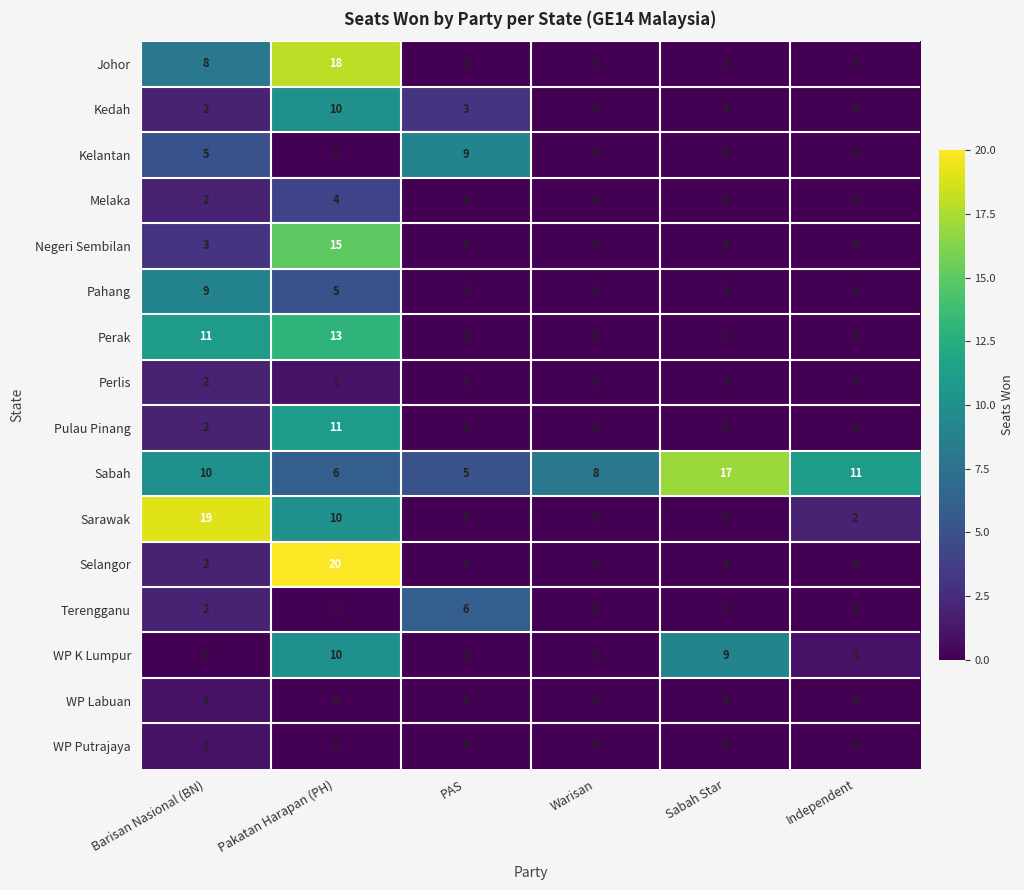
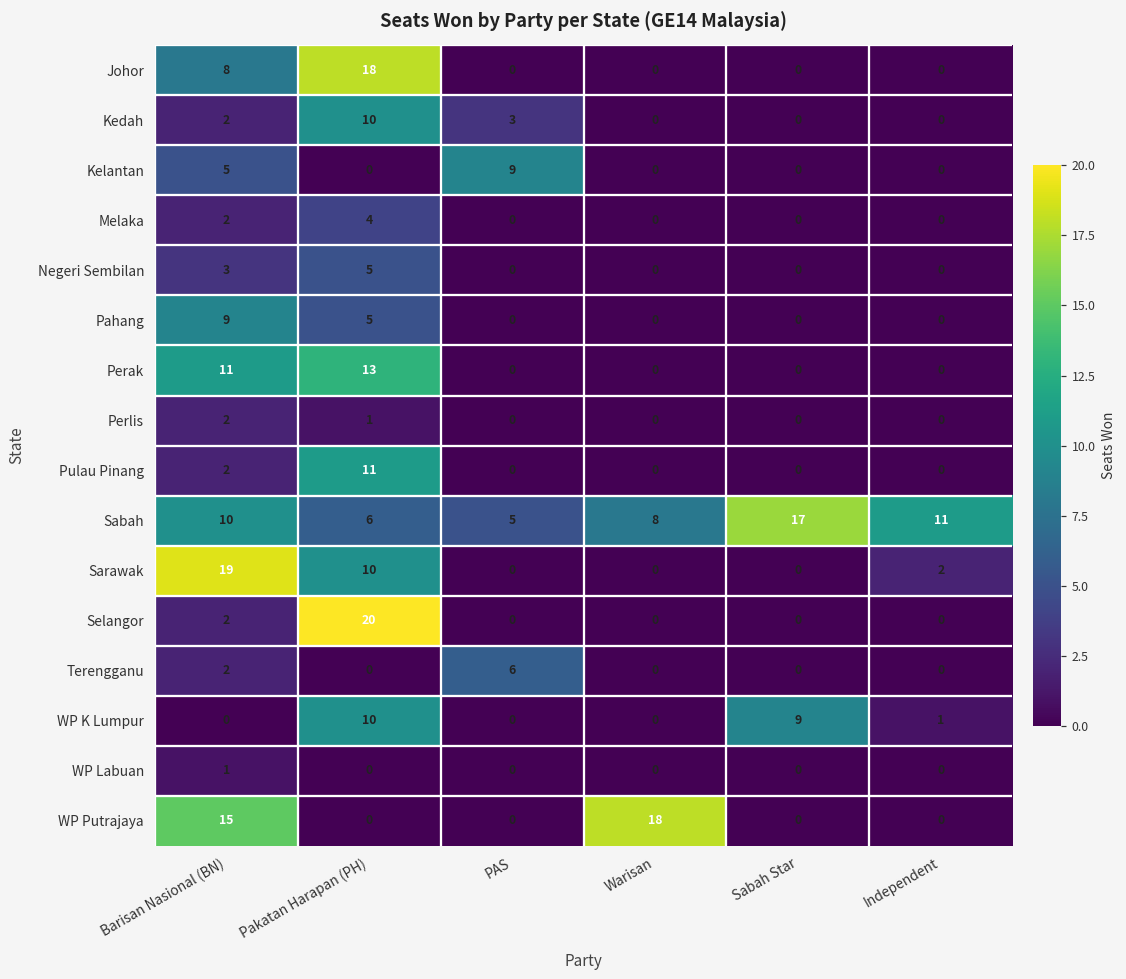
  {
    "Johor": {
      "Barisan Nasional (BN)": 8,
      "Pakatan Harapan (PH)": 18,
      "PAS": 0,
      "Warisan": 0,
      "Sabah Star": 0,
      "Independent": 0
    },
    "Kedah": {
      "Barisan Nasional (BN)": 2,
      "Pakatan Harapan (PH)": 10,
      "PAS": 3,
      "Warisan": 0,
      "Sabah Star": 0,
      "Independent": 0
    },
    "Kelantan": {
      "Barisan Nasional (BN)": 5,
      "Pakatan Harapan (PH)": 0,
      "PAS": 9,
      "Warisan": 0,
      "Sabah Star": 0,
      "Independent": 0
    },
    "Melaka": {
      "Barisan Nasional (BN)": 2,
      "Pakatan Harapan (PH)": 4,
      "PAS": 0,
      "Warisan": 0,
      "Sabah Star": 0,
      "Independent": 0
    },
    "Negeri Sembilan": {
      "Barisan Nasional (BN)": 3,
-     "Pakatan Harapan (PH)": 15,
+     "Pakatan Harapan (PH)": 5,
      "PAS": 0,
      "Warisan": 0,
      "Sabah Star": 0,
      "Independent": 0
    },
    "Pahang": {
      "Barisan Nasional (BN)": 9,
      "Pakatan Harapan (PH)": 5,
      "PAS": 0,
      "Warisan": 0,
      "Sabah Star": 0,
      "Independent": 0
    },
    "Perak": {
      "Barisan Nasional (BN)": 11,
      "Pakatan Harapan (PH)": 13,
      "PAS": 0,
      "Warisan": 0,
      "Sabah Star": 0,
      "Independent": 0
    },
    "Perlis": {
      "Barisan Nasional (BN)": 2,
      "Pakatan Harapan (PH)": 1,
      "PAS": 0,
      "Warisan": 0,
      "Sabah Star": 0,
      "Independent": 0
    },
    "Pulau Pinang": {
      "Barisan Nasional (BN)": 2,
      "Pakatan Harapan (PH)": 11,
      "PAS": 0,
      "Warisan": 0,
      "Sabah Star": 0,
      "Independent": 0
    },
    "Sabah": {
      "Barisan Nasional (BN)": 10,
      "Pakatan Harapan (PH)": 6,
      "PAS": 5,
      "Warisan": 8,
      "Sabah Star": 17,
      "Independent": 11
    },
    "Sarawak": {
      "Barisan Nasional (BN)": 19,
      "Pakatan Harapan (PH)": 10,
      "PAS": 0,
      "Warisan": 0,
      "Sabah Star": 0,
      "Independent": 2
    },
    "Selangor": {
      "Barisan Nasional (BN)": 2,
      "Pakatan Harapan (PH)": 20,
      "PAS": 0,
      "Warisan": 0,
      "Sabah Star": 0,
      "Independent": 0
    },
    "Terengganu": {
      "Barisan Nasional (BN)": 2,
      "Pakatan Harapan (PH)": 0,
      "PAS": 6,
      "Warisan": 0,
      "Sabah Star": 0,
      "Independent": 0
    },
    "WP K Lumpur": {
      "Barisan Nasional (BN)": 0,
      "Pakatan Harapan (PH)": 10,
      "PAS": 0,
      "Warisan": 0,
      "Sabah Star": 9,
      "Independent": 1
    },
    "WP Labuan": {
      "Barisan Nasional (BN)": 1,
      "Pakatan Harapan (PH)": 0,
      "PAS": 0,
      "Warisan": 0,
      "Sabah Star": 0,
      "Independent": 0
    },
    "WP Putrajaya": {
-     "Barisan Nasional (BN)": 1,
+     "Barisan Nasional (BN)": 15,
      "Pakatan Harapan (PH)": 0,
      "PAS": 0,
-     "Warisan": 0,
+     "Warisan": 18,
      "Sabah Star": 0,
      "Independent": 0
    }
  }
